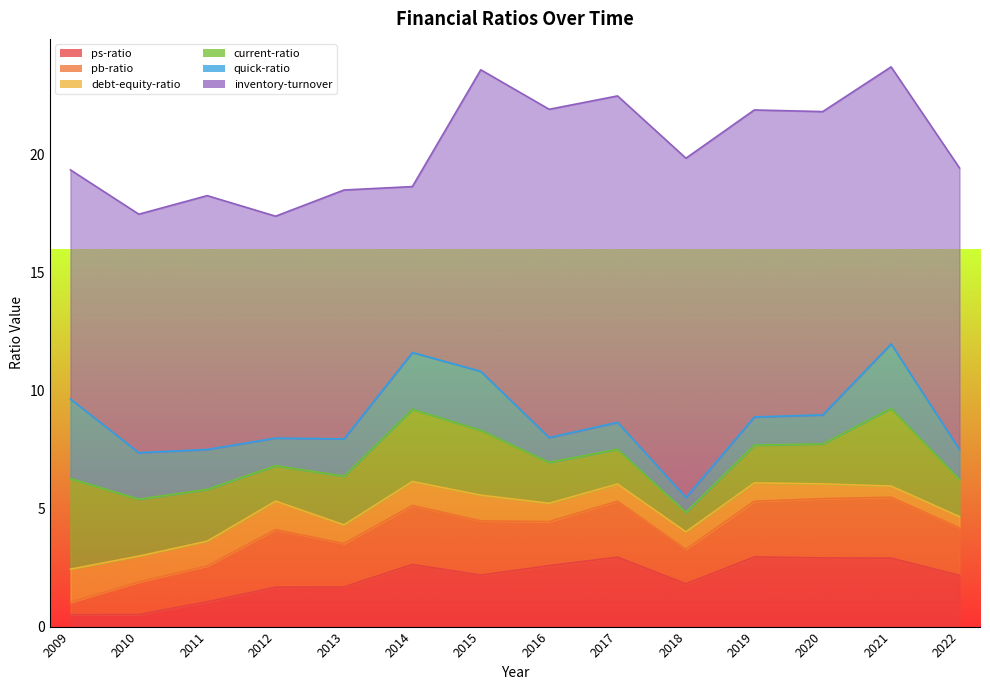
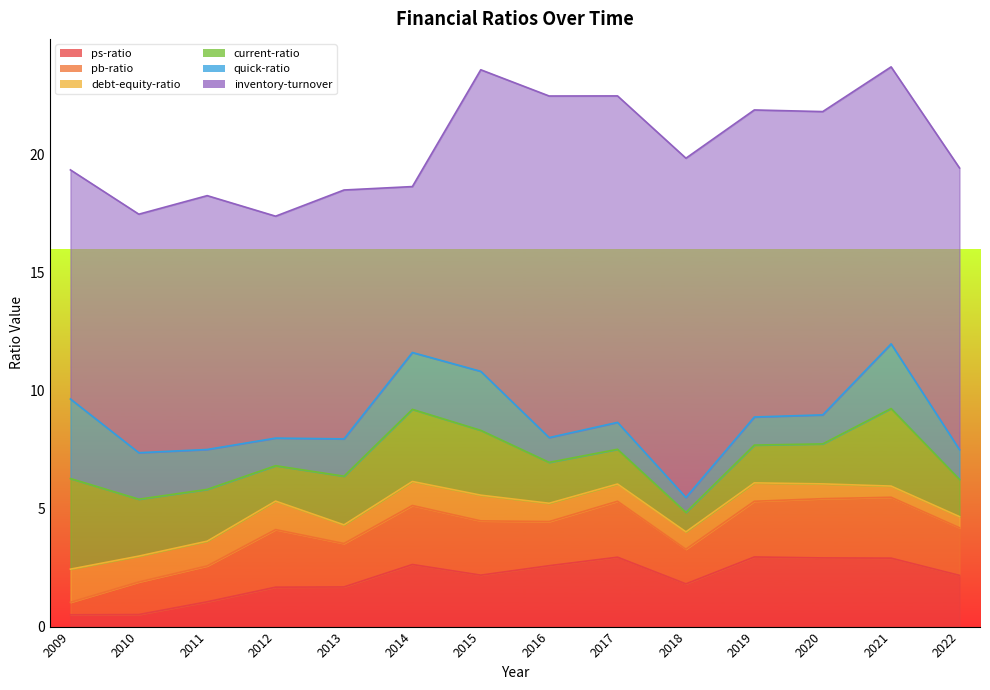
  {
    "current-ratio": {
      "2009": 3.8,
      "2010": 2.4,
      "2011": 2.2,
      "2012": 1.5,
      "2013": 2.1,
      "2014": 3.1,
      "2015": 2.7,
      "2016": 1.7,
      "2017": 1.5,
      "2018": 0.8,
      "2019": 1.6,
      "2020": 1.7,
      "2021": 3.3,
      "2022": 1.6
    },
    "quick-ratio": {
      "2009": 3.4,
      "2010": 2.0,
      "2011": 1.7,
      "2012": 1.2,
      "2013": 1.6,
      "2014": 2.4,
      "2015": 2.5,
      "2016": 1.0,
      "2017": 1.1,
      "2018": 0.6,
      "2019": 1.2,
      "2020": 1.2,
      "2021": 2.7,
      "2022": 1.3
    },
    "inventory-turnover": {
      "2009": 9.7,
      "2010": 10.1,
      "2011": 10.8,
      "2012": 9.4,
      "2013": 10.5,
      "2014": 7.0,
      "2015": 12.8,
-     "2016": 13.9,
+     "2016": 14.5,
      "2017": 13.8,
      "2018": 14.4,
      "2019": 13.0,
      "2020": 12.9,
      "2021": 11.7,
      "2022": 11.9
    }
  }
